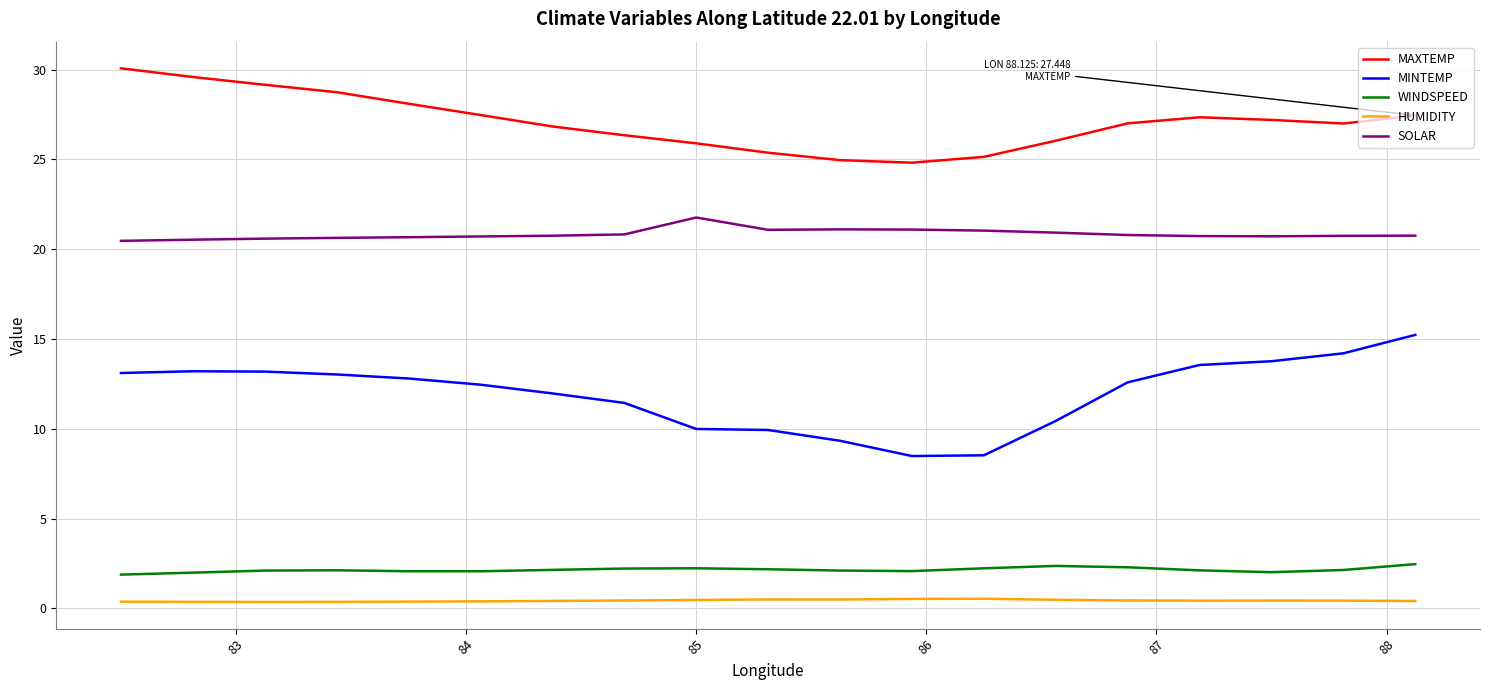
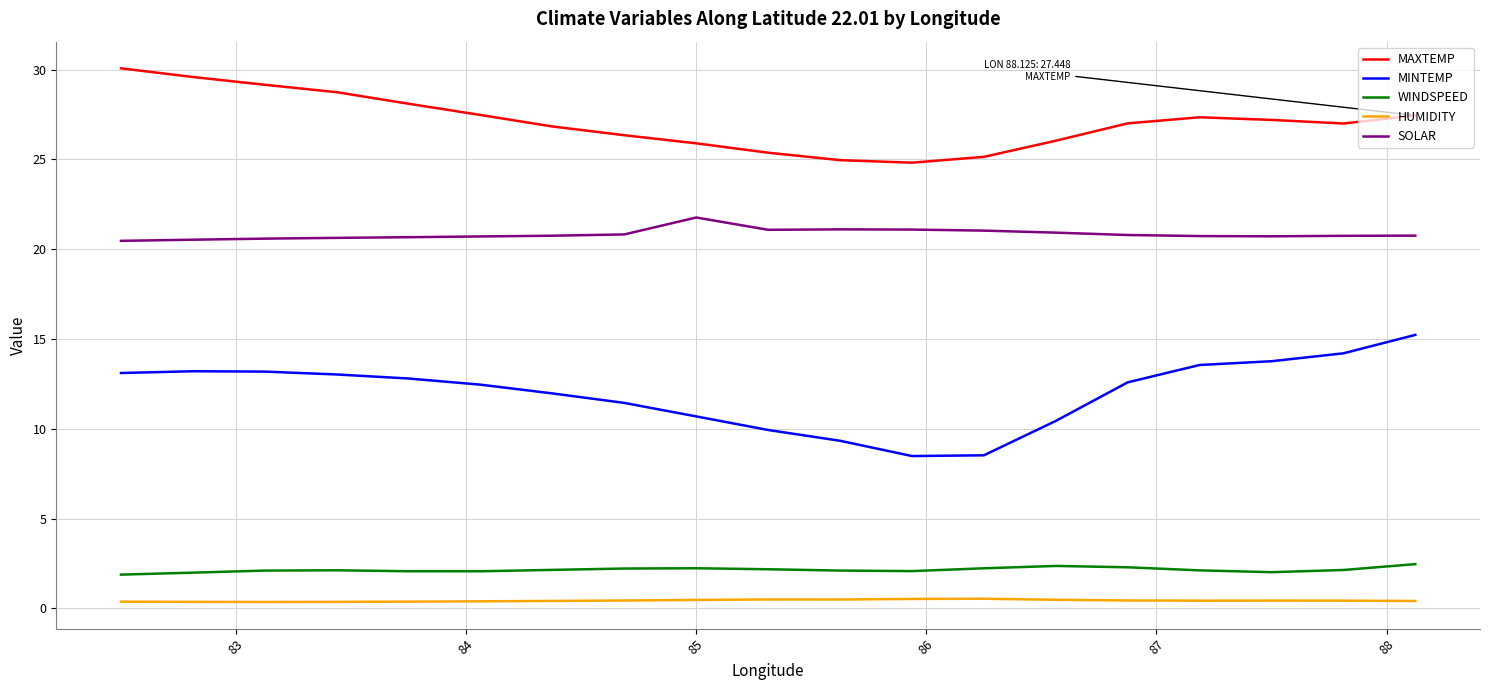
  {
    "MAXTEMP": {
      "85": 25.9
    },
    "MINTEMP": {
-     "85": 10.0
+     "85": 10.7
    },
    "WINDSPEED": {
      "85": 2.2
    },
    "HUMIDITY": {
      "85": 0.5
    },
    "SOLAR": {
      "85": 21.8
    }
  }
